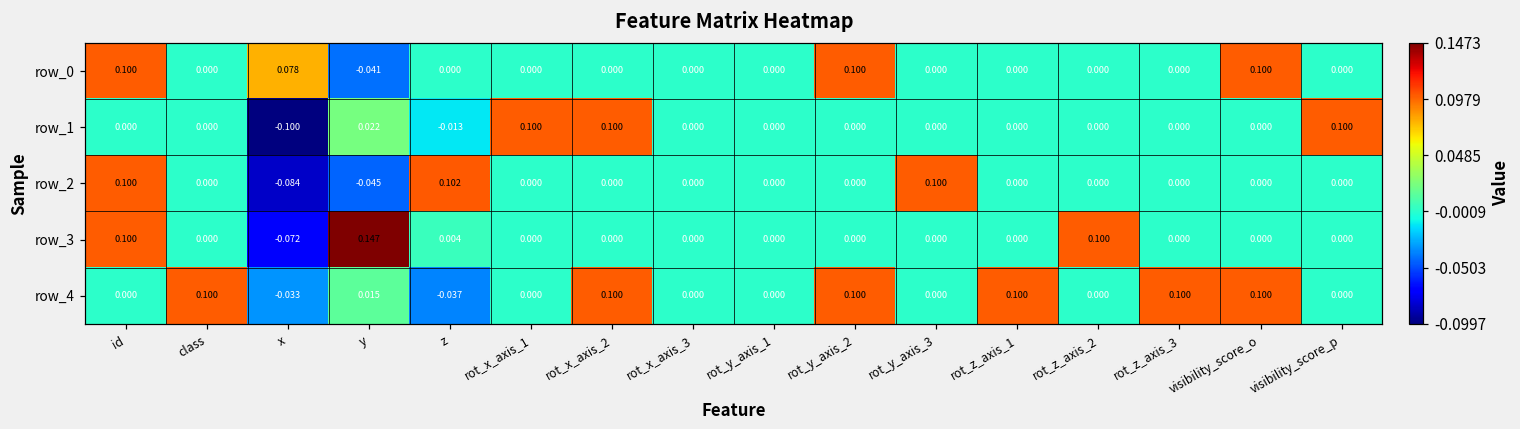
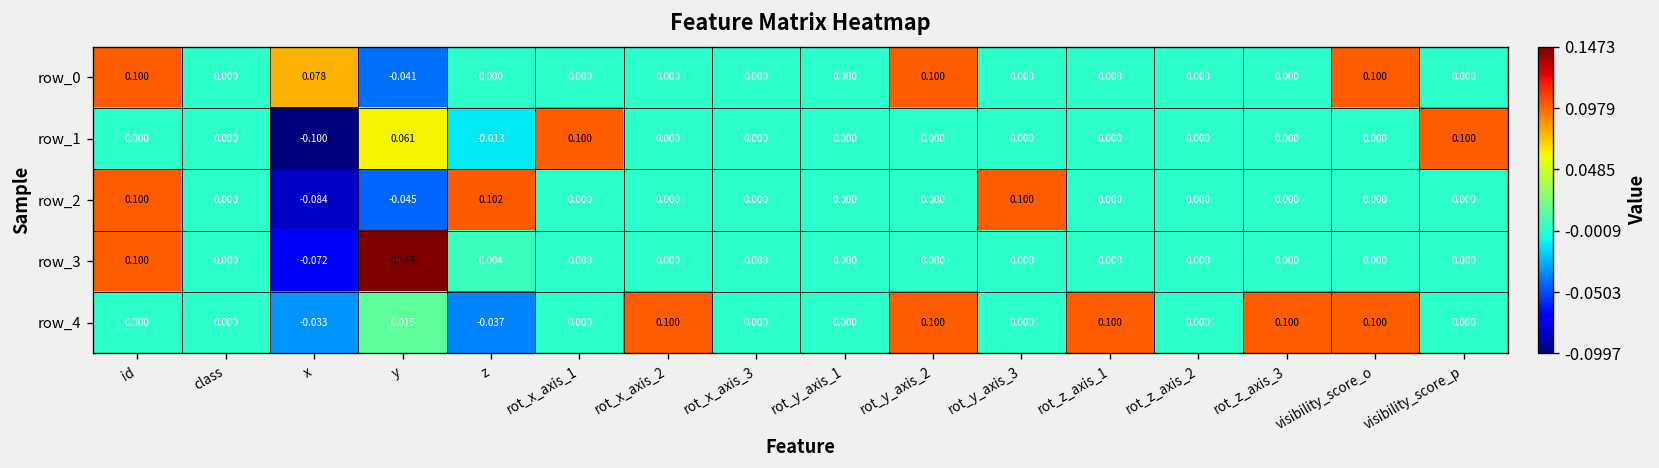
  {
    "row_0": {
      "id": 0.100,
      "class": 0.000,
      "x": 0.078,
      "y": -0.041,
      "z": 0.000,
      "rot_x_axis_1": 0.000,
      "rot_x_axis_2": 0.000,
      "rot_x_axis_3": 0.000,
      "rot_y_axis_1": 0.000,
      "rot_y_axis_2": 0.100,
      "rot_y_axis_3": 0.000,
      "rot_z_axis_1": 0.000,
      "rot_z_axis_2": 0.000,
      "rot_z_axis_3": 0.000,
      "visibility_score_o": 0.100,
      "visibility_score_p": 0.000
    },
    "row_1": {
      "id": 0.000,
      "class": 0.000,
      "x": -0.100,
-     "y": 0.022,
+     "y": 0.061,
      "z": -0.013,
      "rot_x_axis_1": 0.100,
-     "rot_x_axis_2": 0.100,
+     "rot_x_axis_2": 0.000,
      "rot_x_axis_3": 0.000,
      "rot_y_axis_1": 0.000,
      "rot_y_axis_2": 0.000,
      "rot_y_axis_3": 0.000,
      "rot_z_axis_1": 0.000,
      "rot_z_axis_2": 0.000,
      "rot_z_axis_3": 0.000,
      "visibility_score_o": 0.000,
      "visibility_score_p": 0.100
    },
    "row_2": {
      "id": 0.100,
      "class": 0.000,
      "x": -0.084,
      "y": -0.045,
      "z": 0.102,
      "rot_x_axis_1": 0.000,
      "rot_x_axis_2": 0.000,
      "rot_x_axis_3": 0.000,
      "rot_y_axis_1": 0.000,
      "rot_y_axis_2": 0.000,
      "rot_y_axis_3": 0.100,
      "rot_z_axis_1": 0.000,
      "rot_z_axis_2": 0.000,
      "rot_z_axis_3": 0.000,
      "visibility_score_o": 0.000,
      "visibility_score_p": 0.000
    },
    "row_3": {
      "id": 0.100,
      "class": 0.000,
      "x": -0.072,
      "y": 0.147,
      "z": 0.004,
      "rot_x_axis_1": 0.000,
      "rot_x_axis_2": 0.000,
      "rot_x_axis_3": 0.000,
      "rot_y_axis_1": 0.000,
      "rot_y_axis_2": 0.000,
      "rot_y_axis_3": 0.000,
      "rot_z_axis_1": 0.000,
-     "rot_z_axis_2": 0.100,
+     "rot_z_axis_2": 0.000,
      "rot_z_axis_3": 0.000,
      "visibility_score_o": 0.000,
      "visibility_score_p": 0.000
    },
    "row_4": {
      "id": 0.000,
-     "class": 0.100,
+     "class": 0.000,
      "x": -0.033,
      "y": 0.015,
      "z": -0.037,
      "rot_x_axis_1": 0.000,
      "rot_x_axis_2": 0.100,
      "rot_x_axis_3": 0.000,
      "rot_y_axis_1": 0.000,
      "rot_y_axis_2": 0.100,
      "rot_y_axis_3": 0.000,
      "rot_z_axis_1": 0.100,
      "rot_z_axis_2": 0.000,
      "rot_z_axis_3": 0.100,
      "visibility_score_o": 0.100,
      "visibility_score_p": 0.000
    }
  }
